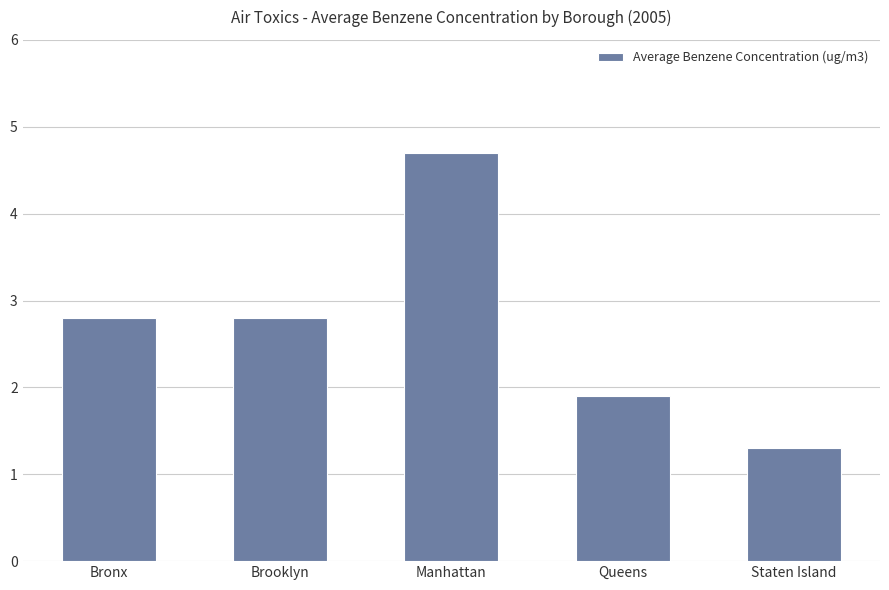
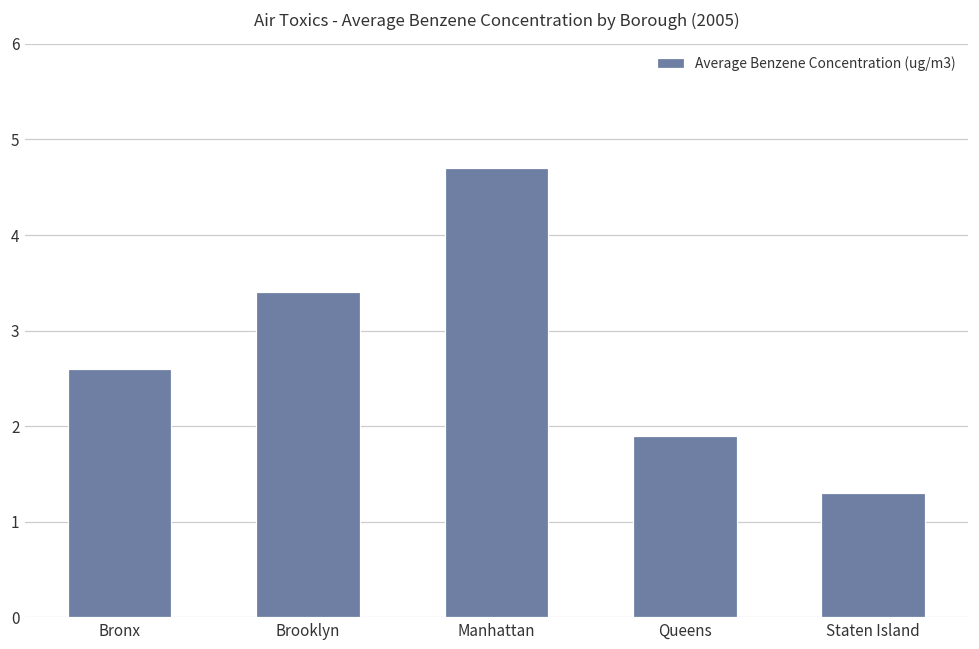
  {
-   "Bronx": 2.8,
-   "Brooklyn": 2.8,
+   "Bronx": 2.6,
+   "Brooklyn": 3.4,
    "Manhattan": 4.7,
    "Queens": 1.9,
    "Staten Island": 1.3
  }
